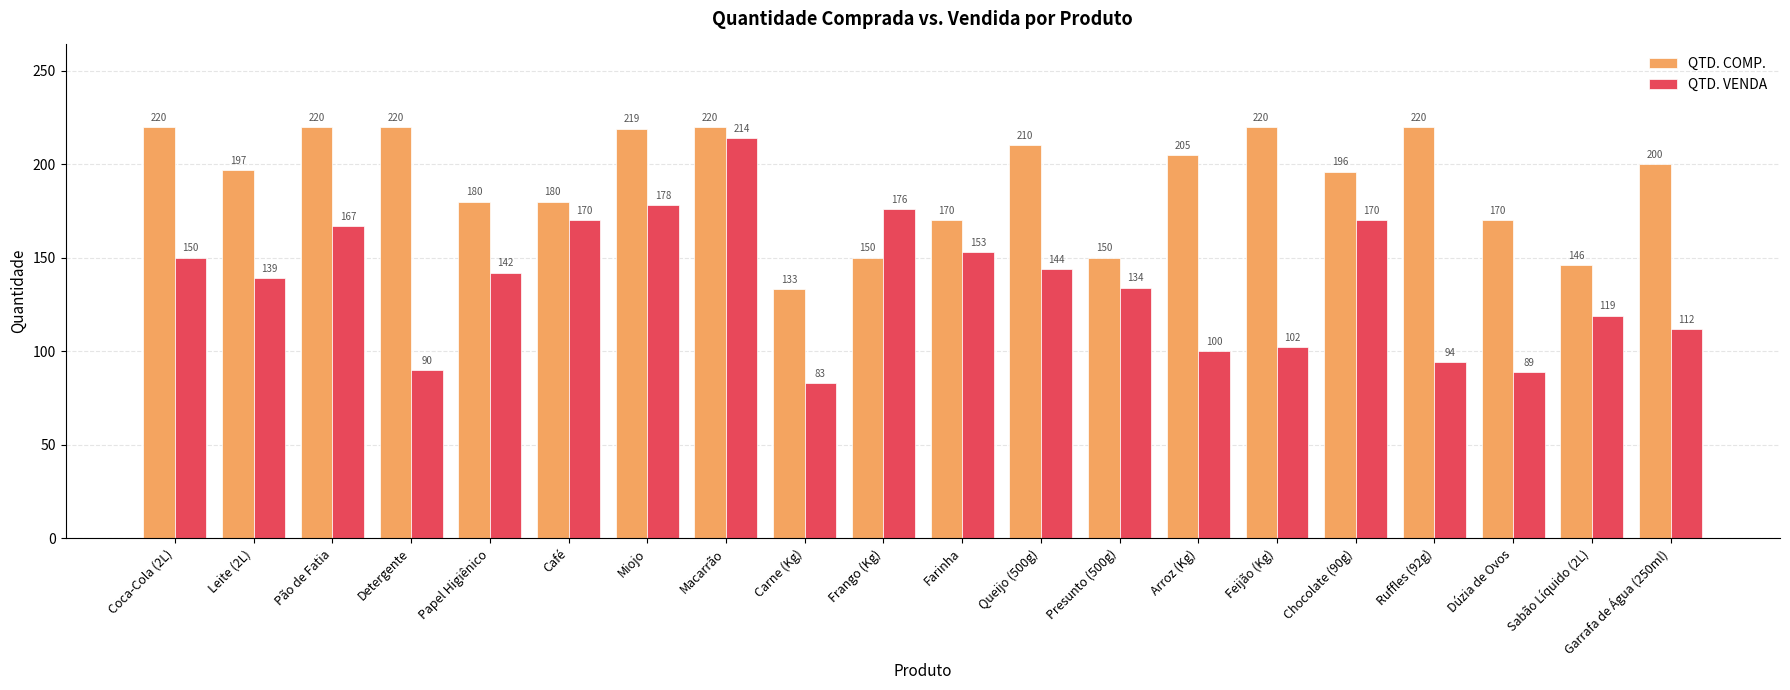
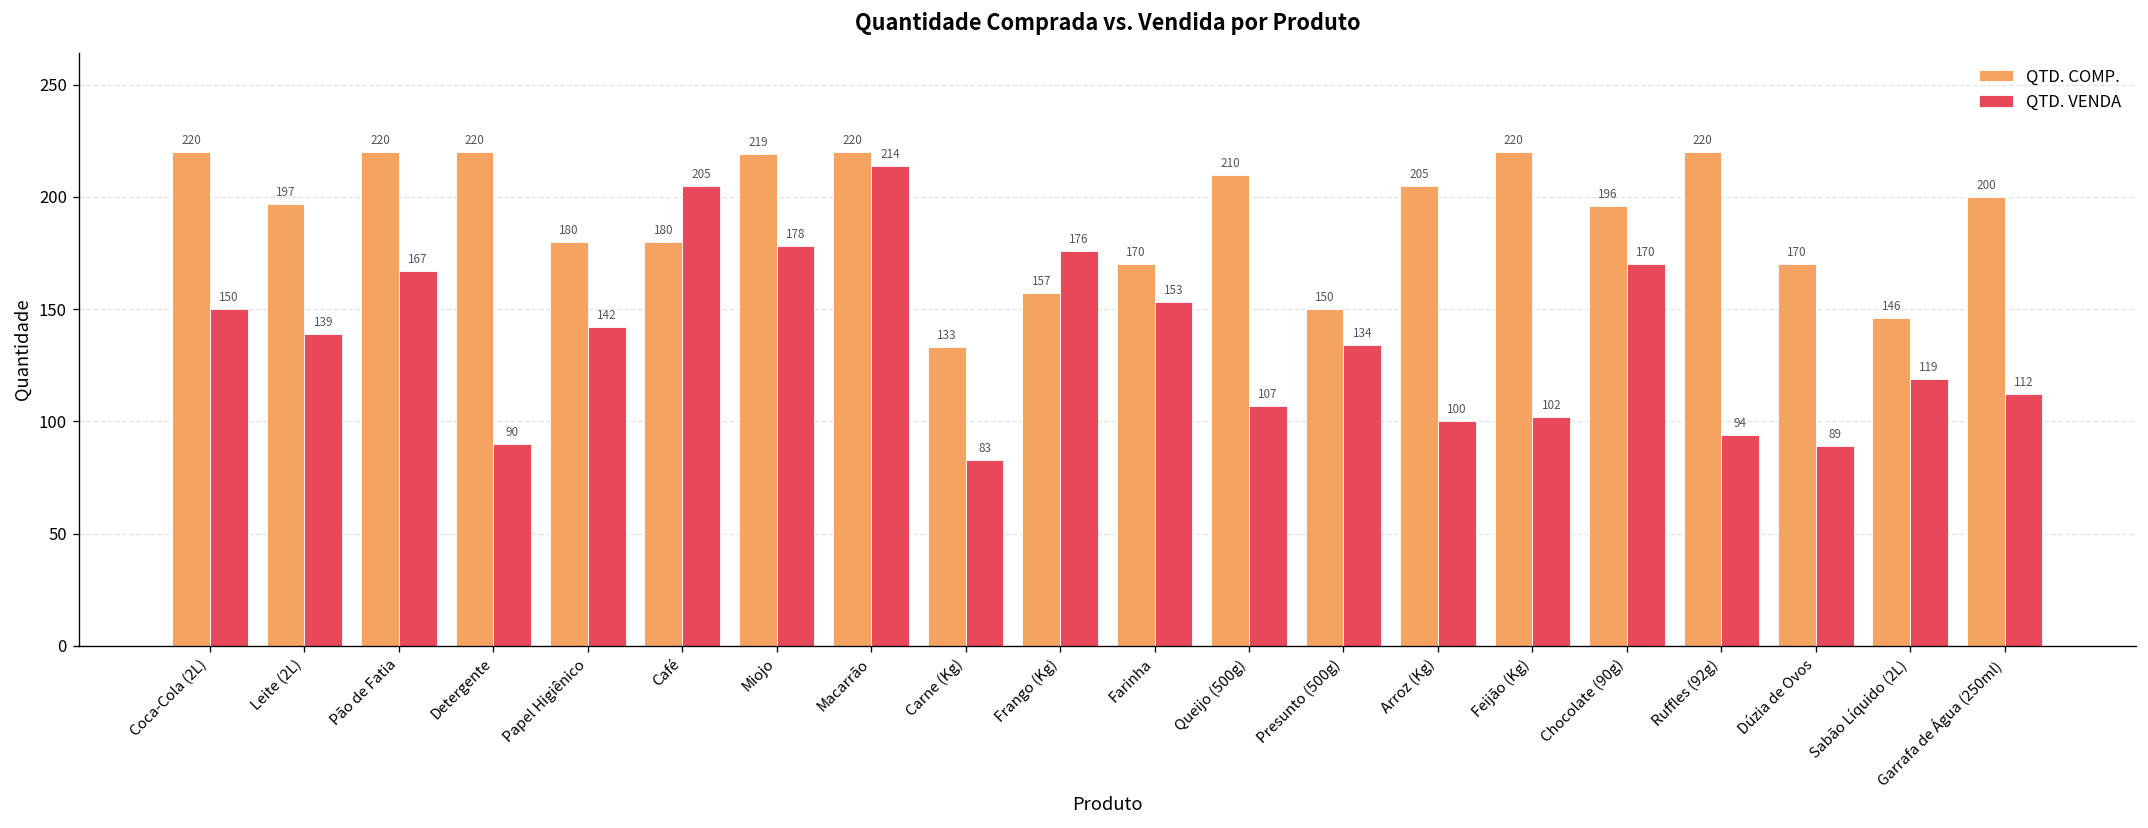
  {
    "QTD. COMP.": {
      "Coca-Cola (2L)": 220,
      "Leite (2L)": 197,
      "Pão de Fatia": 220,
      "Detergente": 220,
      "Papel Higiênico": 180,
      "Café": 180,
      "Miojo": 219,
      "Macarrão": 220,
      "Carne (Kg)": 133,
-     "Frango (Kg)": 150,
+     "Frango (Kg)": 157,
      "Farinha": 170,
      "Queijo (500g)": 210,
      "Presunto (500g)": 150,
      "Arroz (Kg)": 205,
      "Feijão (Kg)": 220,
      "Chocolate (90g)": 196,
      "Ruffles (92g)": 220,
      "Dúzia de Ovos": 170,
      "Sabão Líquido (2L)": 146,
      "Garrafa de Água (250ml)": 200
    },
    "QTD. VENDA": {
      "Coca-Cola (2L)": 150,
      "Leite (2L)": 139,
      "Pão de Fatia": 167,
      "Detergente": 90,
      "Papel Higiênico": 142,
-     "Café": 170,
+     "Café": 205,
      "Miojo": 178,
      "Macarrão": 214,
      "Carne (Kg)": 83,
      "Frango (Kg)": 176,
      "Farinha": 153,
-     "Queijo (500g)": 144,
+     "Queijo (500g)": 107,
      "Presunto (500g)": 134,
      "Arroz (Kg)": 100,
      "Feijão (Kg)": 102,
      "Chocolate (90g)": 170,
      "Ruffles (92g)": 94,
      "Dúzia de Ovos": 89,
      "Sabão Líquido (2L)": 119,
      "Garrafa de Água (250ml)": 112
    }
  }
